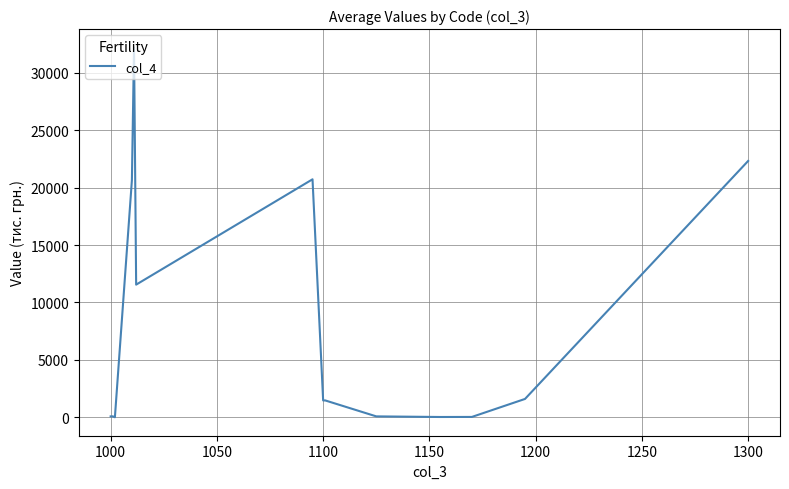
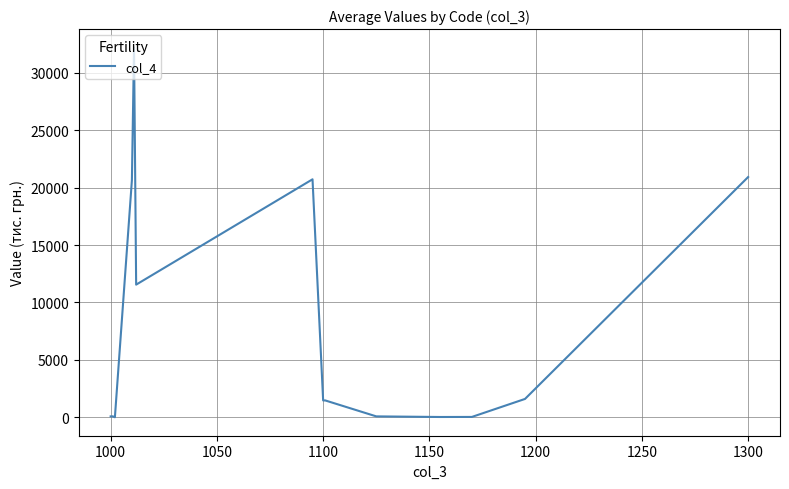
  {
    "1000": 100,
    "1100": 1500,
-   "1300": 22300
+   "1300": 20900
  }
